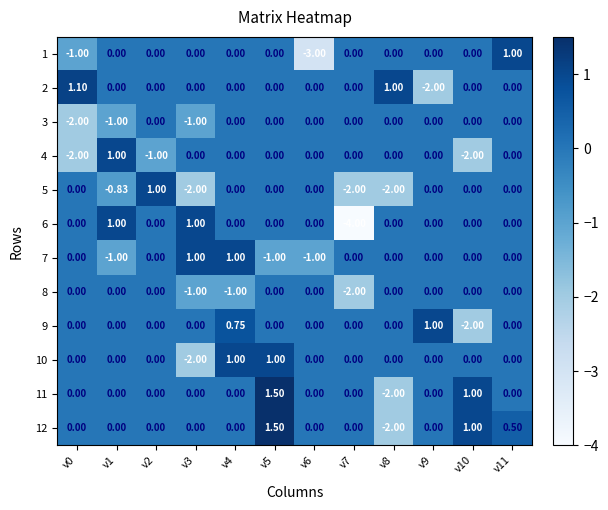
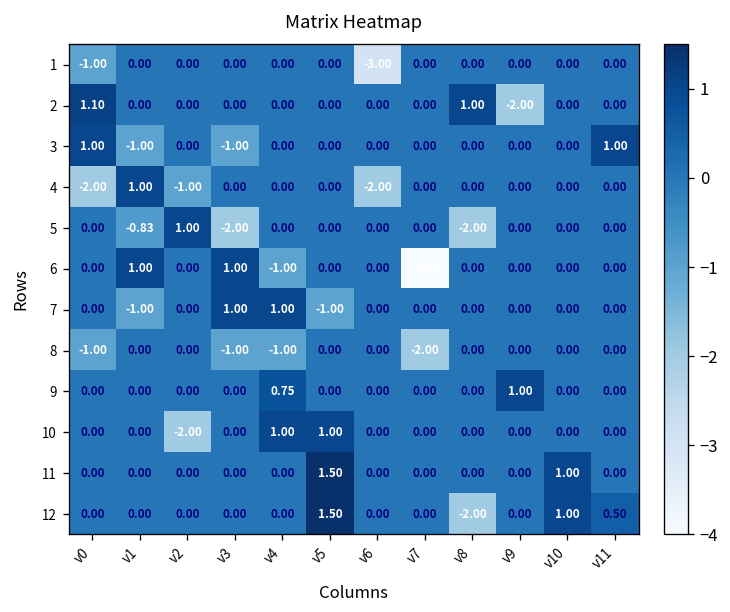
  {
    "1": {
      "v0": -1.00,
      "v1": 0.00,
      "v2": 0.00,
      "v3": 0.00,
      "v4": 0.00,
      "v5": 0.00,
      "v7": 0.00,
      "v8": 0.00,
      "v9": 0.00,
      "v10": 0.00,
-     "v11": 1.00
+     "v11": 0.00
    },
    "2": {
      "v0": 1.10,
      "v1": 0.00,
      "v2": 0.00,
      "v3": 0.00,
      "v4": 0.00,
      "v5": 0.00,
      "v6": 0.00,
      "v7": 0.00,
      "v8": 1.00,
      "v9": -2.00,
      "v10": 0.00,
      "v11": 0.00
    },
    "3": {
-     "v0": -2.00,
+     "v0": 1.00,
      "v1": -1.00,
      "v2": 0.00,
      "v3": -1.00,
      "v4": 0.00,
      "v5": 0.00,
      "v6": 0.00,
      "v7": 0.00,
      "v8": 0.00,
      "v9": 0.00,
      "v10": 0.00,
-     "v11": 0.00
+     "v11": 1.00
    },
    "4": {
      "v0": -2.00,
      "v1": 1.00,
      "v2": -1.00,
      "v3": 0.00,
      "v4": 0.00,
      "v5": 0.00,
-     "v6": 0.00,
+     "v6": -2.00,
      "v7": 0.00,
      "v8": 0.00,
      "v9": 0.00,
-     "v10": -2.00,
+     "v10": 0.00,
      "v11": 0.00
    },
    "5": {
      "v0": 0.00,
      "v1": -0.83,
      "v2": 1.00,
      "v3": -2.00,
      "v4": 0.00,
      "v5": 0.00,
      "v6": 0.00,
-     "v7": -2.00,
+     "v7": 0.00,
      "v8": -2.00,
      "v9": 0.00,
      "v10": 0.00,
      "v11": 0.00
    },
    "6": {
      "v0": 0.00,
      "v1": 1.00,
      "v2": 0.00,
      "v3": 1.00,
-     "v4": 0.00,
+     "v4": -1.00,
      "v5": 0.00,
      "v6": 0.00,
      "v8": 0.00,
      "v9": 0.00,
      "v10": 0.00,
      "v11": 0.00
    },
    "7": {
      "v0": 0.00,
      "v1": -1.00,
      "v2": 0.00,
      "v3": 1.00,
      "v4": 1.00,
      "v5": -1.00,
-     "v6": -1.00,
+     "v6": 0.00,
      "v7": 0.00,
      "v8": 0.00,
      "v9": 0.00,
      "v10": 0.00,
      "v11": 0.00
    },
    "8": {
-     "v0": 0.00,
+     "v0": -1.00,
      "v1": 0.00,
      "v2": 0.00,
      "v3": -1.00,
      "v4": -1.00,
      "v5": 0.00,
      "v6": 0.00,
      "v7": -2.00,
      "v8": 0.00,
      "v9": 0.00,
      "v10": 0.00,
      "v11": 0.00
    },
    "9": {
      "v0": 0.00,
      "v1": 0.00,
      "v2": 0.00,
      "v3": 0.00,
      "v4": 0.75,
      "v5": 0.00,
      "v6": 0.00,
      "v7": 0.00,
      "v8": 0.00,
      "v9": 1.00,
-     "v10": -2.00,
+     "v10": 0.00,
      "v11": 0.00
    },
    "10": {
      "v0": 0.00,
      "v1": 0.00,
-     "v2": 0.00,
-     "v3": -2.00,
+     "v2": -2.00,
+     "v3": 0.00,
      "v4": 1.00,
      "v5": 1.00,
      "v6": 0.00,
      "v7": 0.00,
      "v8": 0.00,
      "v9": 0.00,
      "v10": 0.00,
      "v11": 0.00
    },
    "11": {
      "v0": 0.00,
      "v1": 0.00,
      "v2": 0.00,
      "v3": 0.00,
      "v4": 0.00,
      "v5": 1.50,
      "v6": 0.00,
      "v7": 0.00,
-     "v8": -2.00,
+     "v8": 0.00,
      "v9": 0.00,
      "v10": 1.00,
      "v11": 0.00
    },
    "12": {
      "v0": 0.00,
      "v1": 0.00,
      "v2": 0.00,
      "v3": 0.00,
      "v4": 0.00,
      "v5": 1.50,
      "v6": 0.00,
      "v7": 0.00,
      "v8": -2.00,
      "v9": 0.00,
      "v10": 1.00,
      "v11": 0.50
    }
  }
